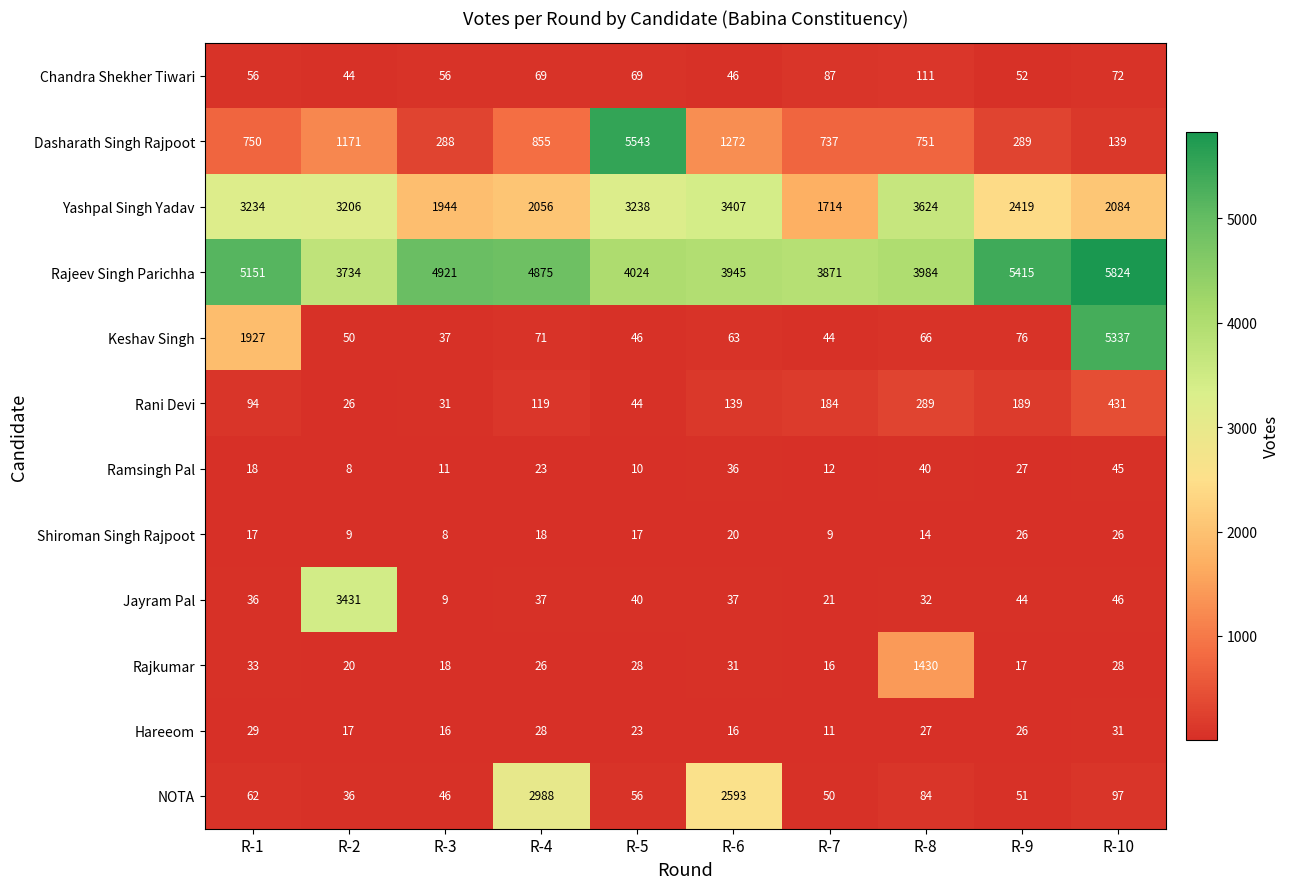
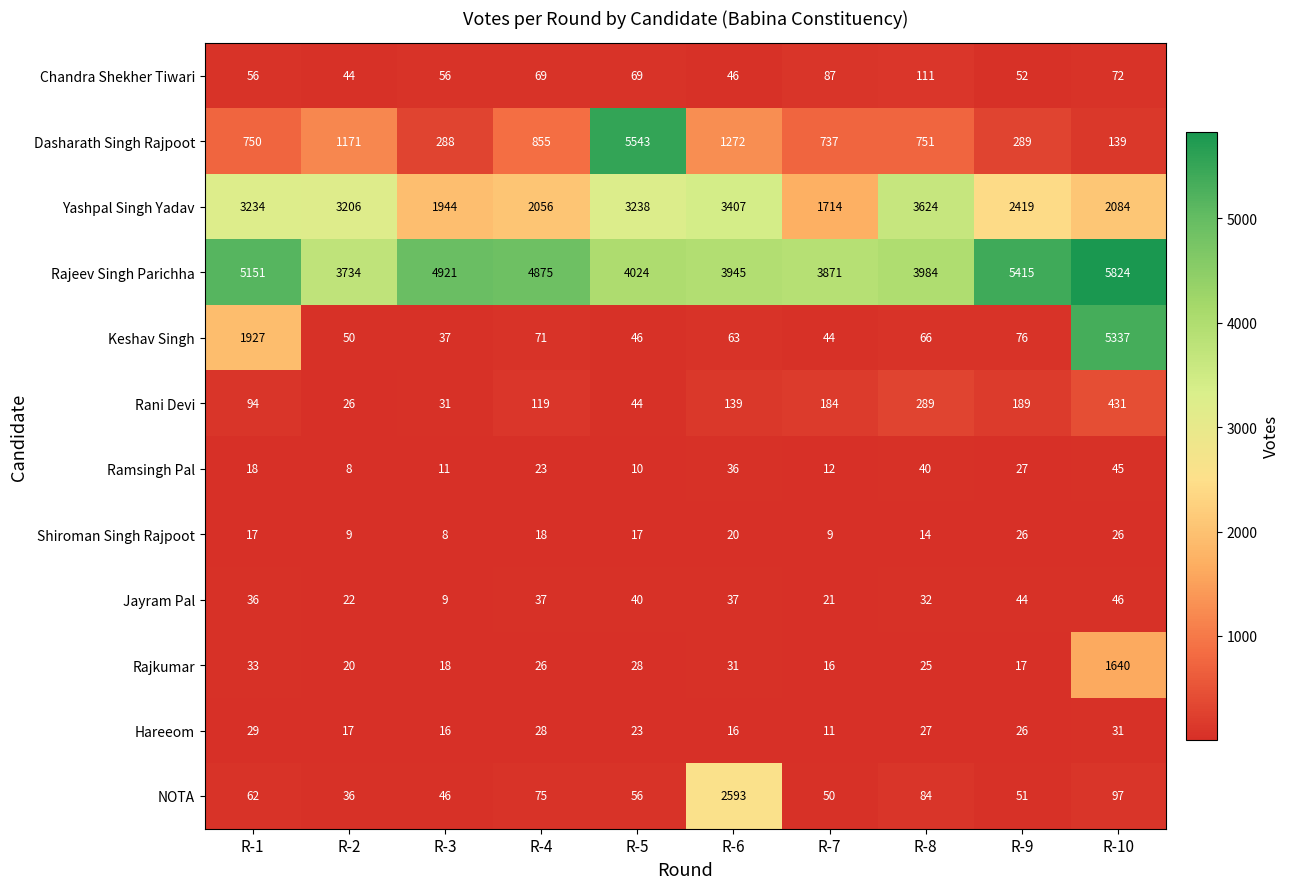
  {
    "Chandra Shekher Tiwari": {
      "R-1": 56,
      "R-2": 44,
      "R-3": 56,
      "R-4": 69,
      "R-5": 69,
      "R-6": 46,
      "R-7": 87,
      "R-8": 111,
      "R-9": 52,
      "R-10": 72
    },
    "Dasharath Singh Rajpoot": {
      "R-1": 750,
      "R-2": 1171,
      "R-3": 288,
      "R-4": 855,
      "R-5": 5543,
      "R-6": 1272,
      "R-7": 737,
      "R-8": 751,
      "R-9": 289,
      "R-10": 139
    },
    "Yashpal Singh Yadav": {
      "R-1": 3234,
      "R-2": 3206,
      "R-3": 1944,
      "R-4": 2056,
      "R-5": 3238,
      "R-6": 3407,
      "R-7": 1714,
      "R-8": 3624,
      "R-9": 2419,
      "R-10": 2084
    },
    "Rajeev Singh Parichha": {
      "R-1": 5151,
      "R-2": 3734,
      "R-3": 4921,
      "R-4": 4875,
      "R-5": 4024,
      "R-6": 3945,
      "R-7": 3871,
      "R-8": 3984,
      "R-9": 5415,
      "R-10": 5824
    },
    "Keshav Singh": {
      "R-1": 1927,
      "R-2": 50,
      "R-3": 37,
      "R-4": 71,
      "R-5": 46,
      "R-6": 63,
      "R-7": 44,
      "R-8": 66,
      "R-9": 76,
      "R-10": 5337
    },
    "Rani Devi": {
      "R-1": 94,
      "R-2": 26,
      "R-3": 31,
      "R-4": 119,
      "R-5": 44,
      "R-6": 139,
      "R-7": 184,
      "R-8": 289,
      "R-9": 189,
      "R-10": 431
    },
    "Ramsingh Pal": {
      "R-1": 18,
      "R-2": 8,
      "R-3": 11,
      "R-4": 23,
      "R-5": 10,
      "R-6": 36,
      "R-7": 12,
      "R-8": 40,
      "R-9": 27,
      "R-10": 45
    },
    "Shiroman Singh Rajpoot": {
      "R-1": 17,
      "R-2": 9,
      "R-3": 8,
      "R-4": 18,
      "R-5": 17,
      "R-6": 20,
      "R-7": 9,
      "R-8": 14,
      "R-9": 26,
      "R-10": 26
    },
    "Jayram Pal": {
      "R-1": 36,
-     "R-2": 3431,
+     "R-2": 22,
      "R-3": 9,
      "R-4": 37,
      "R-5": 40,
      "R-6": 37,
      "R-7": 21,
      "R-8": 32,
      "R-9": 44,
      "R-10": 46
    },
    "Rajkumar": {
      "R-1": 33,
      "R-2": 20,
      "R-3": 18,
      "R-4": 26,
      "R-5": 28,
      "R-6": 31,
      "R-7": 16,
-     "R-8": 1430,
+     "R-8": 25,
      "R-9": 17,
-     "R-10": 28
+     "R-10": 1640
    },
    "Hareeom": {
      "R-1": 29,
      "R-2": 17,
      "R-3": 16,
      "R-4": 28,
      "R-5": 23,
      "R-6": 16,
      "R-7": 11,
      "R-8": 27,
      "R-9": 26,
      "R-10": 31
    },
    "NOTA": {
      "R-1": 62,
      "R-2": 36,
      "R-3": 46,
-     "R-4": 2988,
+     "R-4": 75,
      "R-5": 56,
      "R-6": 2593,
      "R-7": 50,
      "R-8": 84,
      "R-9": 51,
      "R-10": 97
    }
  }
